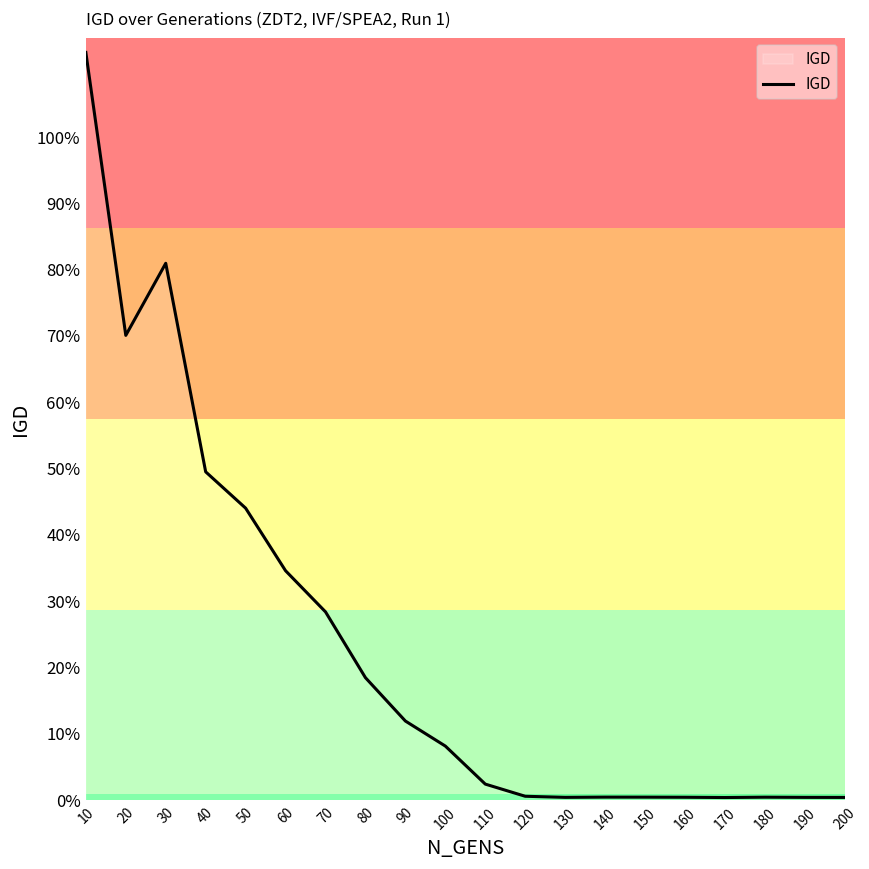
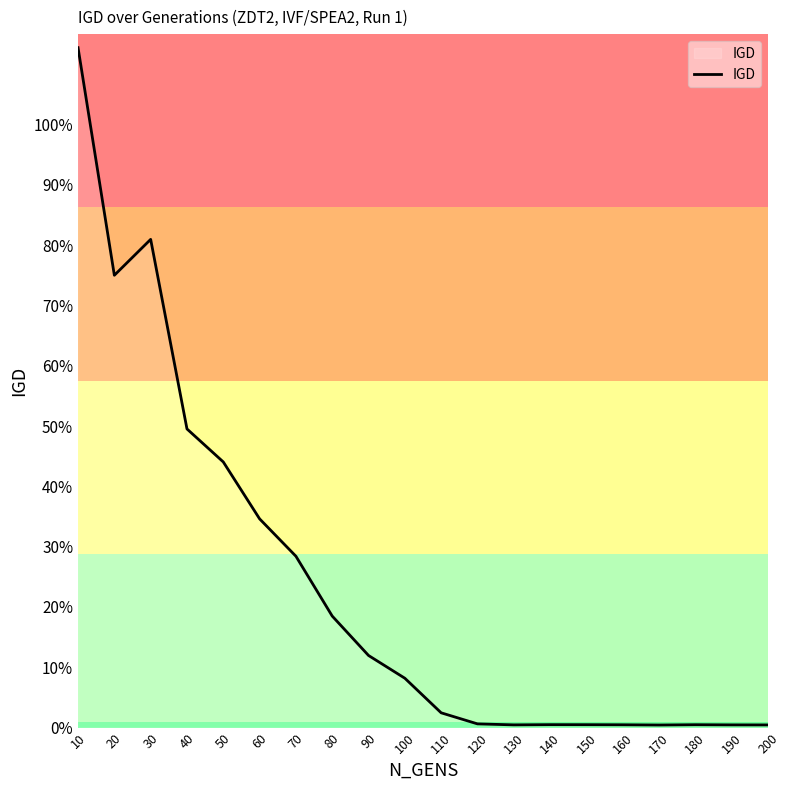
  {
    "10": "113%",
-   "20": "70%",
+   "20": "75%",
    "30": "81%",
    "40": "50%",
    "50": "44%",
    "60": "35%",
    "70": "28%",
    "80": "18%",
    "90": "12%",
    "100": "8%",
    "110": "2%",
    "120": "1%",
    "130": "0%",
    "140": "0%",
    "150": "0%",
    "160": "0%",
    "170": "0%",
    "180": "0%",
    "190": "0%",
    "200": "0%"
  }
